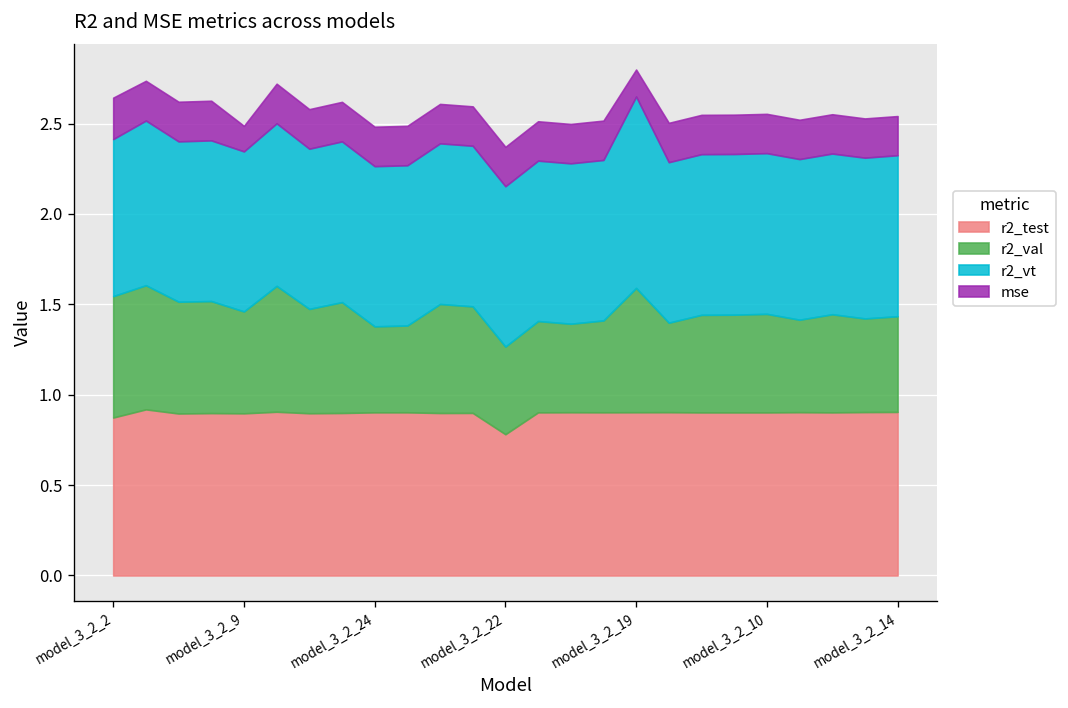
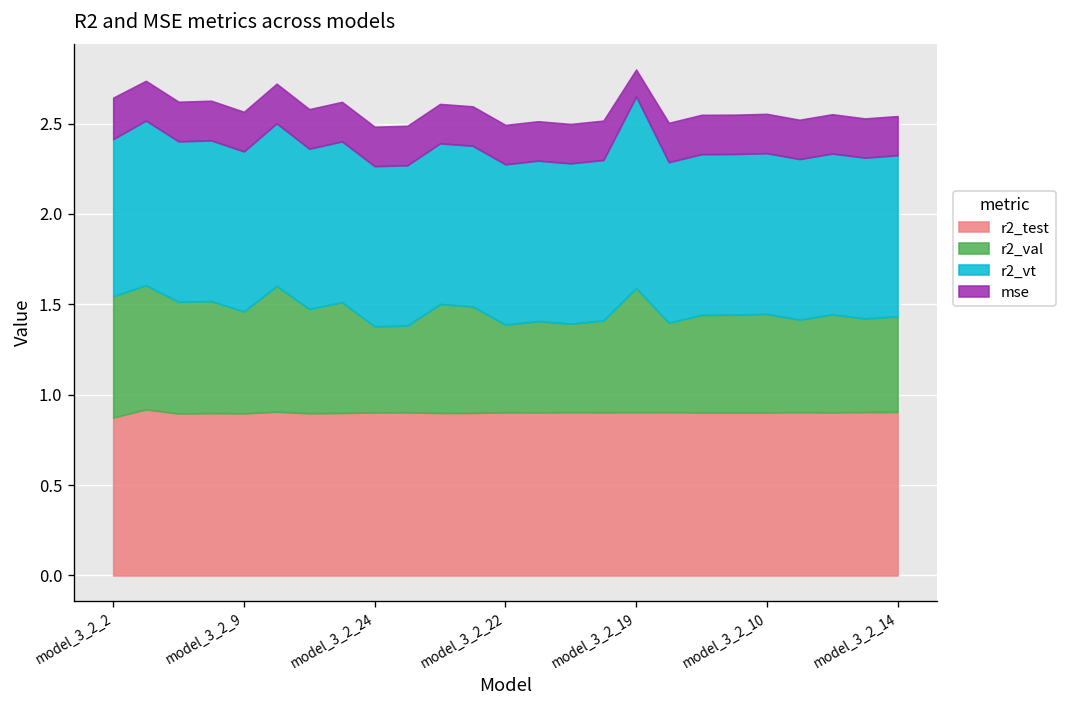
  {
    "r2_test": {
      "model_3_2_2": 0.87,
      "model_3_2_9": 0.90,
      "model_3_2_24": 0.90,
-     "model_3_2_22": 0.78,
+     "model_3_2_22": 0.90,
      "model_3_2_19": 0.90,
      "model_3_2_10": 0.90,
      "model_3_2_14": 0.90
    },
    "r2_val": {
      "model_3_2_2": 0.67,
      "model_3_2_9": 0.56,
      "model_3_2_24": 0.48,
      "model_3_2_22": 0.48,
      "model_3_2_19": 0.69,
      "model_3_2_10": 0.55,
      "model_3_2_14": 0.53
    },
    "r2_vt": {
      "model_3_2_2": 0.87,
      "model_3_2_9": 0.89,
      "model_3_2_24": 0.89,
      "model_3_2_22": 0.89,
      "model_3_2_19": 1.06,
      "model_3_2_10": 0.89,
      "model_3_2_14": 0.89
    },
    "mse": {
      "model_3_2_2": 0.23,
-     "model_3_2_9": 0.14,
+     "model_3_2_9": 0.22,
      "model_3_2_24": 0.22,
      "model_3_2_22": 0.22,
      "model_3_2_19": 0.15,
      "model_3_2_10": 0.22,
      "model_3_2_14": 0.22
    }
  }
